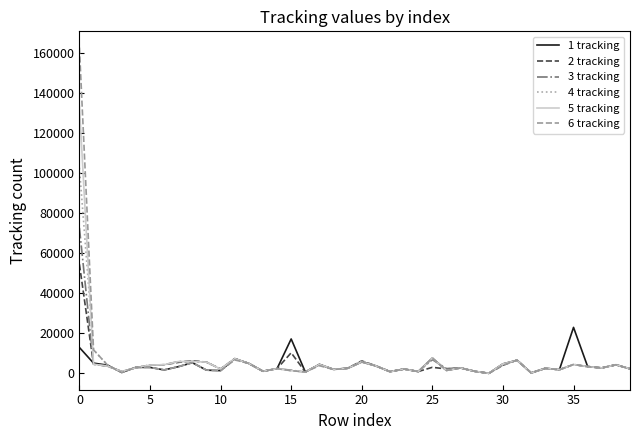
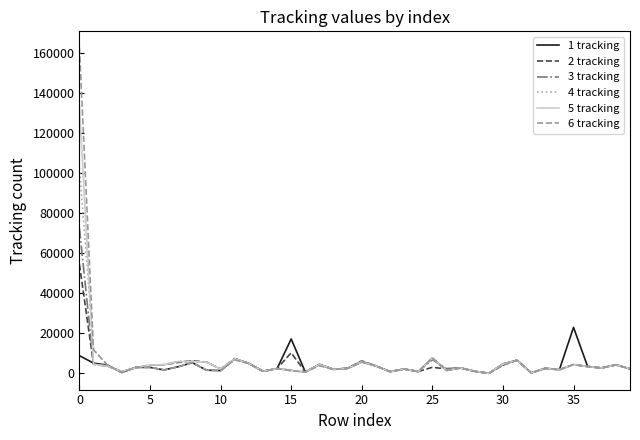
  {
    "1 tracking": {
-     "0": 13000,
+     "0": 9000,
      "15": 17000,
      "35": 23000
    },
    "2 tracking": {
      "0": 55000,
      "15": 10000,
      "25": 3000
    }
  }
